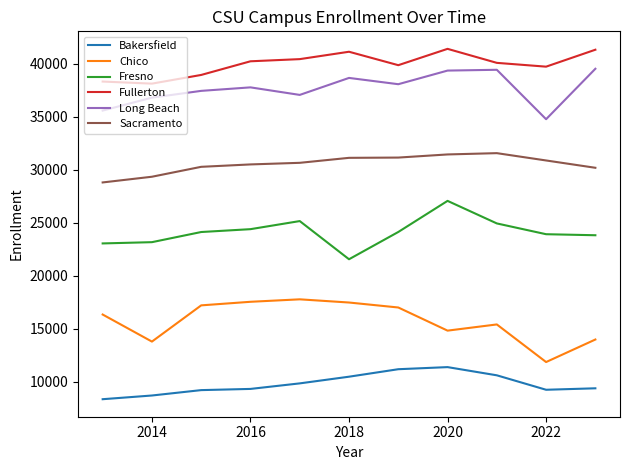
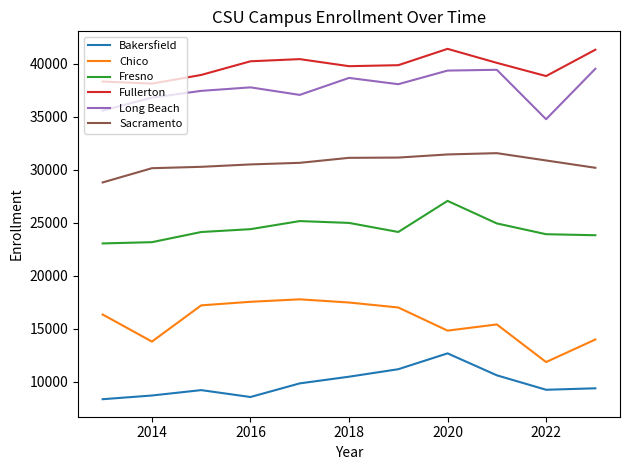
  {
    "Bakersfield": {
      "2014": 8700,
-     "2016": 9300,
+     "2016": 8600,
      "2018": 10500,
-     "2020": 11400,
+     "2020": 12700,
      "2022": 9300
    },
    "Chico": {
      "2014": 13800,
      "2016": 17600,
      "2018": 17500,
      "2020": 14800,
      "2022": 11900
    },
    "Fresno": {
      "2014": 23200,
      "2016": 24400,
-     "2018": 21600,
+     "2018": 25000,
      "2020": 27100,
      "2022": 23900
    },
    "Fullerton": {
      "2016": 40200,
-     "2018": 41100,
+     "2018": 39800,
      "2020": 41400,
-     "2022": 39700
+     "2022": 38800
    },
    "Long Beach": {
      "2016": 37800,
      "2018": 38700,
      "2020": 39400,
      "2022": 34800
    },
    "Sacramento": {
-     "2014": 29300,
+     "2014": 30200,
      "2016": 30500,
      "2018": 31100,
      "2020": 31500,
      "2022": 30900
    }
  }
